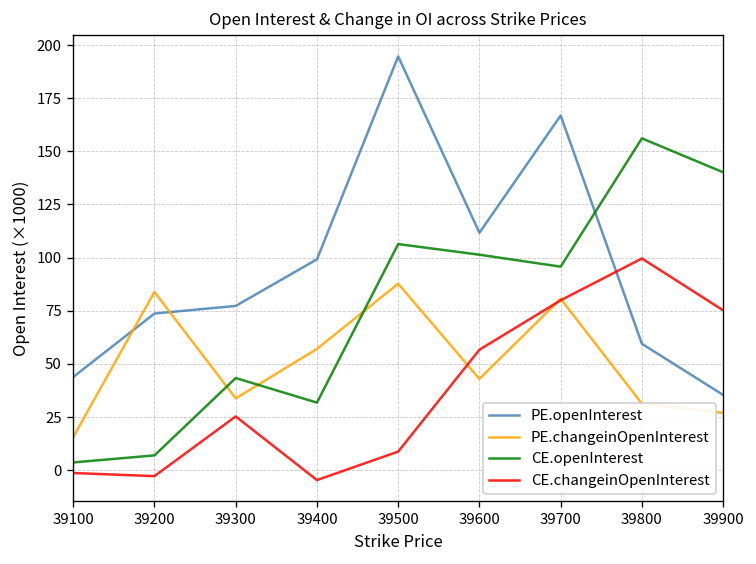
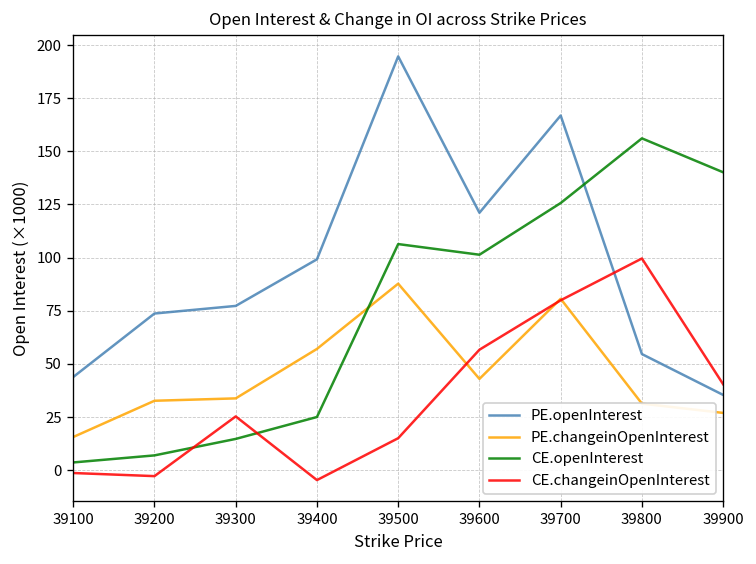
  {
    "PE.openInterest": {
      "39100": 44,
      "39200": 74,
      "39300": 77,
      "39400": 99,
      "39500": 195,
-     "39600": 112,
+     "39600": 121,
      "39700": 167,
-     "39800": 59,
+     "39800": 55,
      "39900": 35
    },
    "PE.changeinOpenInterest": {
      "39100": 16,
-     "39200": 84,
+     "39200": 33,
      "39300": 34,
      "39400": 57,
      "39500": 88,
      "39600": 43,
      "39900": 27
    },
    "CE.openInterest": {
      "39100": 4,
      "39200": 7,
-     "39300": 43,
-     "39400": 32,
+     "39300": 15,
+     "39400": 25,
      "39500": 106,
      "39600": 101,
-     "39700": 96,
+     "39700": 126,
      "39800": 156,
      "39900": 140
    },
    "CE.changeinOpenInterest": {
      "39100": -1,
      "39200": -3,
      "39300": 25,
      "39400": -5,
-     "39500": 9,
+     "39500": 15,
      "39600": 57,
      "39800": 100,
-     "39900": 75
+     "39900": 40
    }
  }
